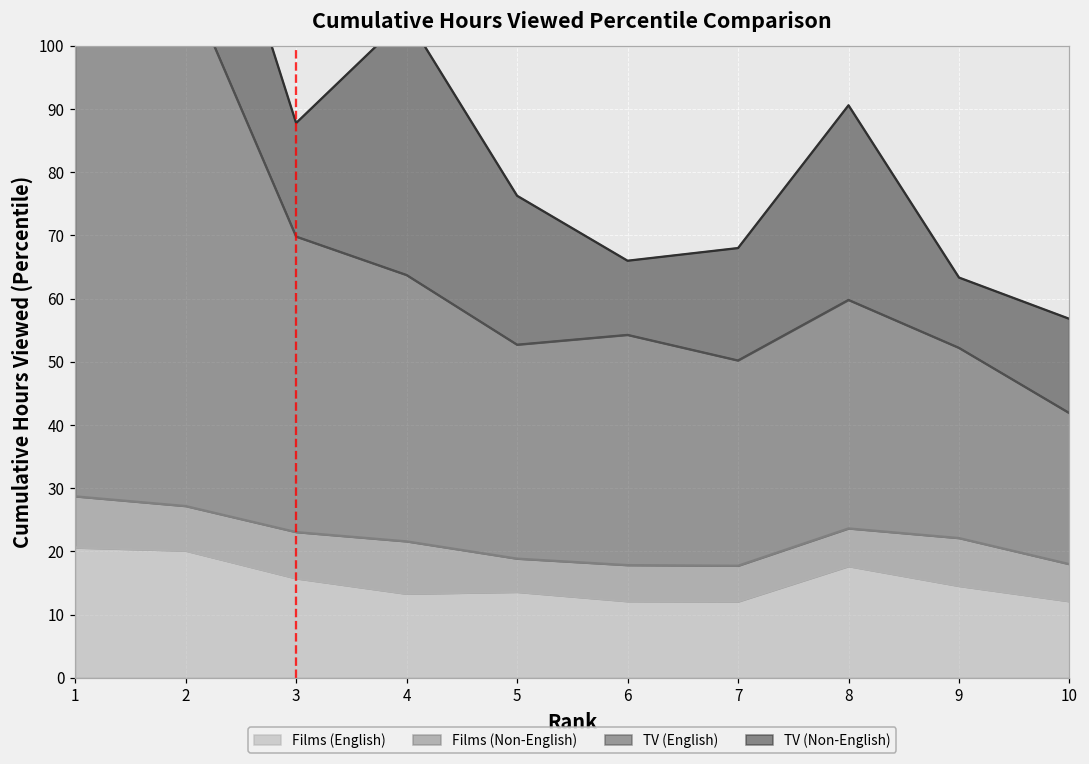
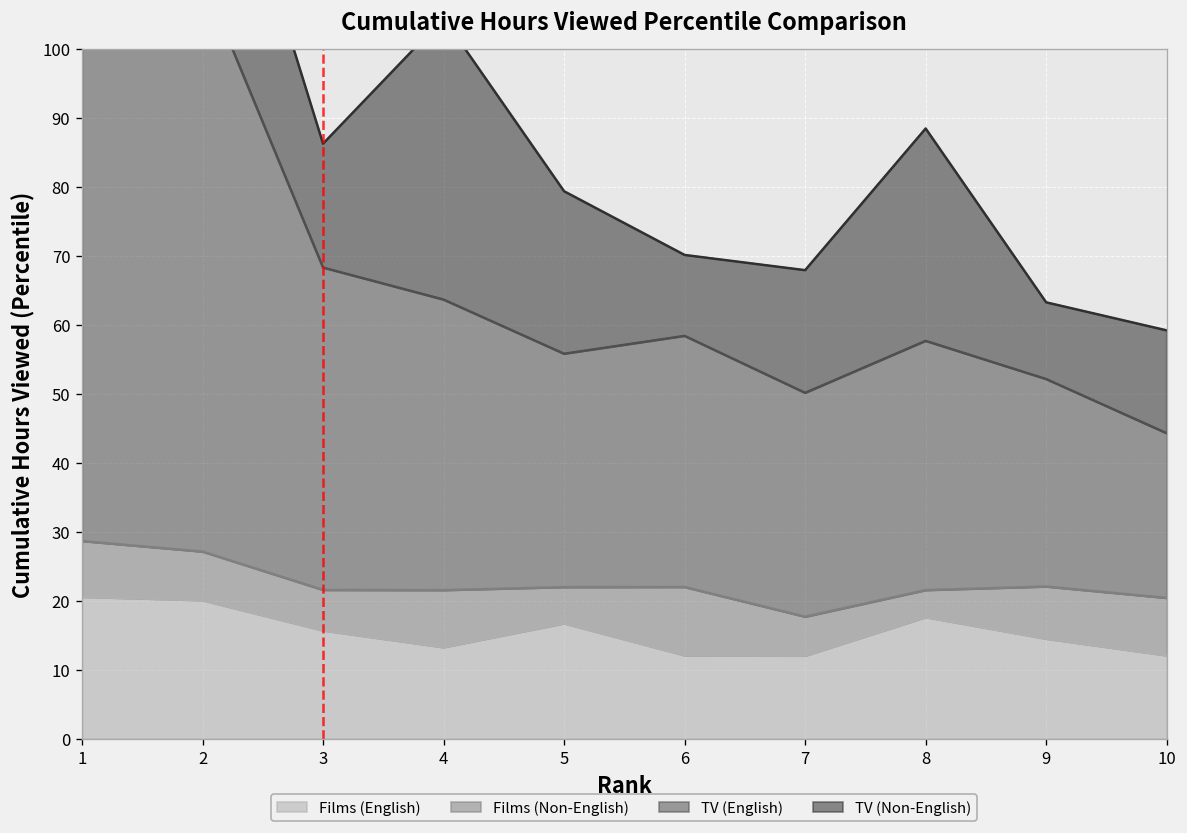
  {
    "Films (English)": {
      "1": 21,
      "2": 20,
      "3": 16,
      "4": 13,
-     "5": 14,
+     "5": 17,
      "6": 12,
      "7": 12,
      "8": 18,
      "9": 15,
      "10": 12
    },
    "Films (Non-English)": {
      "1": 8,
      "2": 7,
-     "3": 7,
+     "3": 6,
      "4": 8,
      "5": 5,
-     "6": 6,
+     "6": 10,
      "7": 6,
-     "8": 6,
+     "8": 4,
      "9": 8,
-     "10": 6
+     "10": 8
    }
  }
